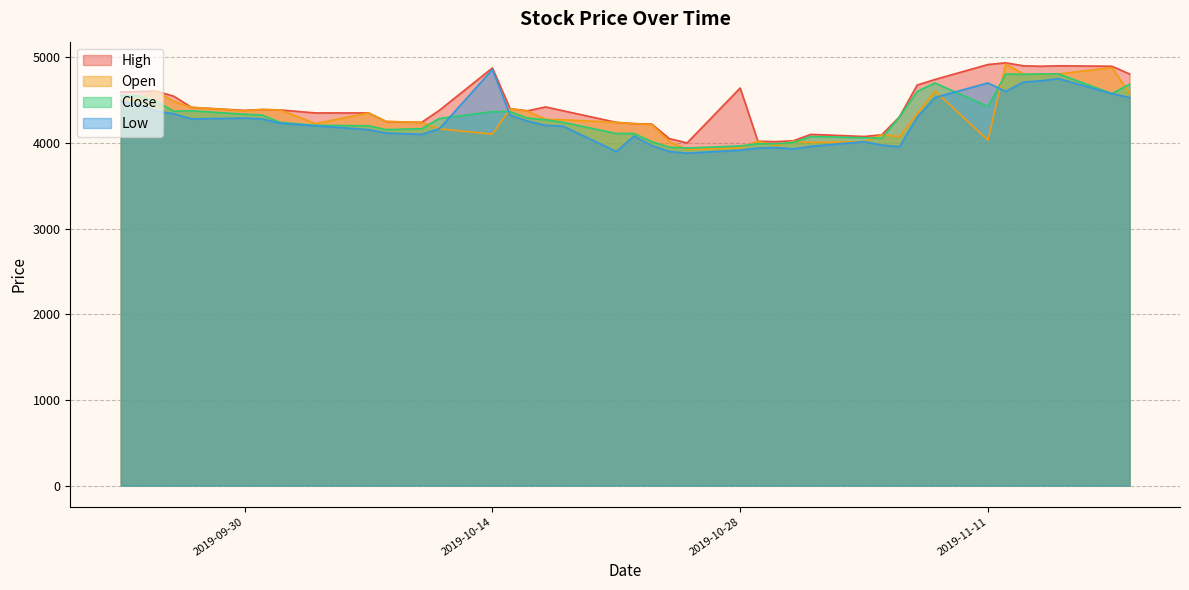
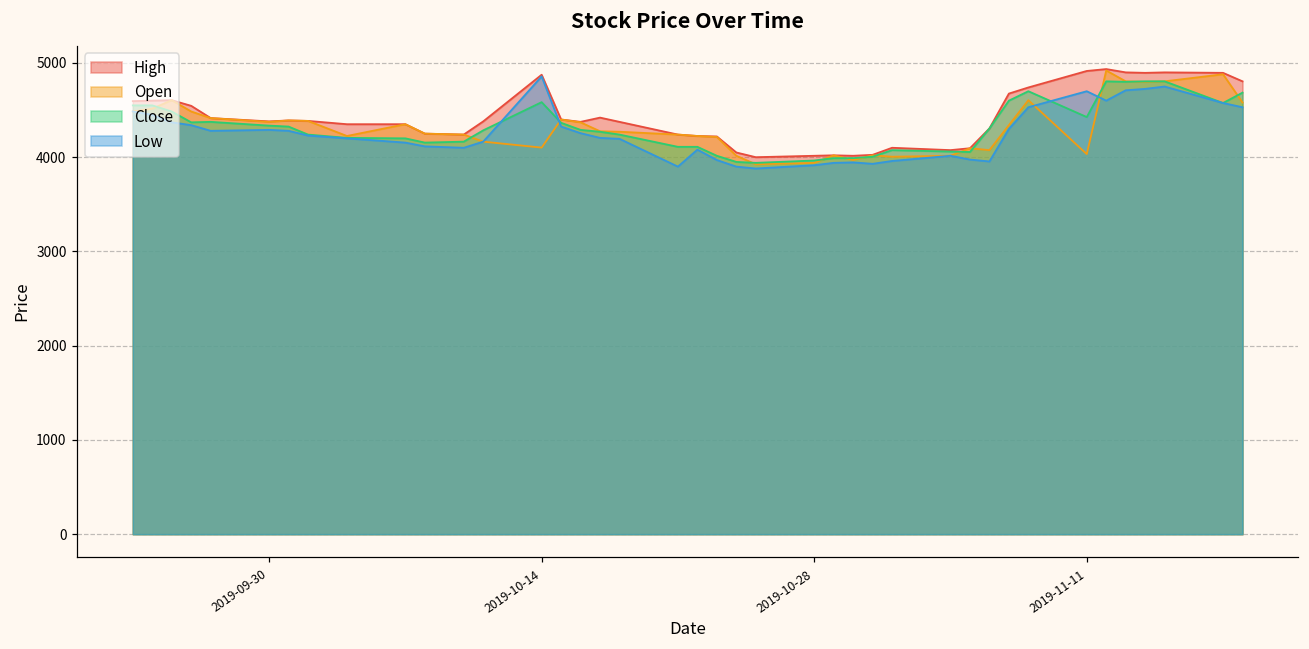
  {
    "High": {
-     "2019-10-28": 4600,
+     "2019-10-28": 4000,
      "2019-11-11": 4900
    },
    "Open": {
      "2019-10-14": 4100,
      "2019-11-11": 4000
    },
    "Close": {
      "2019-09-30": 4300,
-     "2019-10-14": 4400,
+     "2019-10-14": 4600,
      "2019-11-11": 4400
    },
    "Low": {
      "2019-09-30": 4300,
      "2019-11-11": 4700
    }
  }
